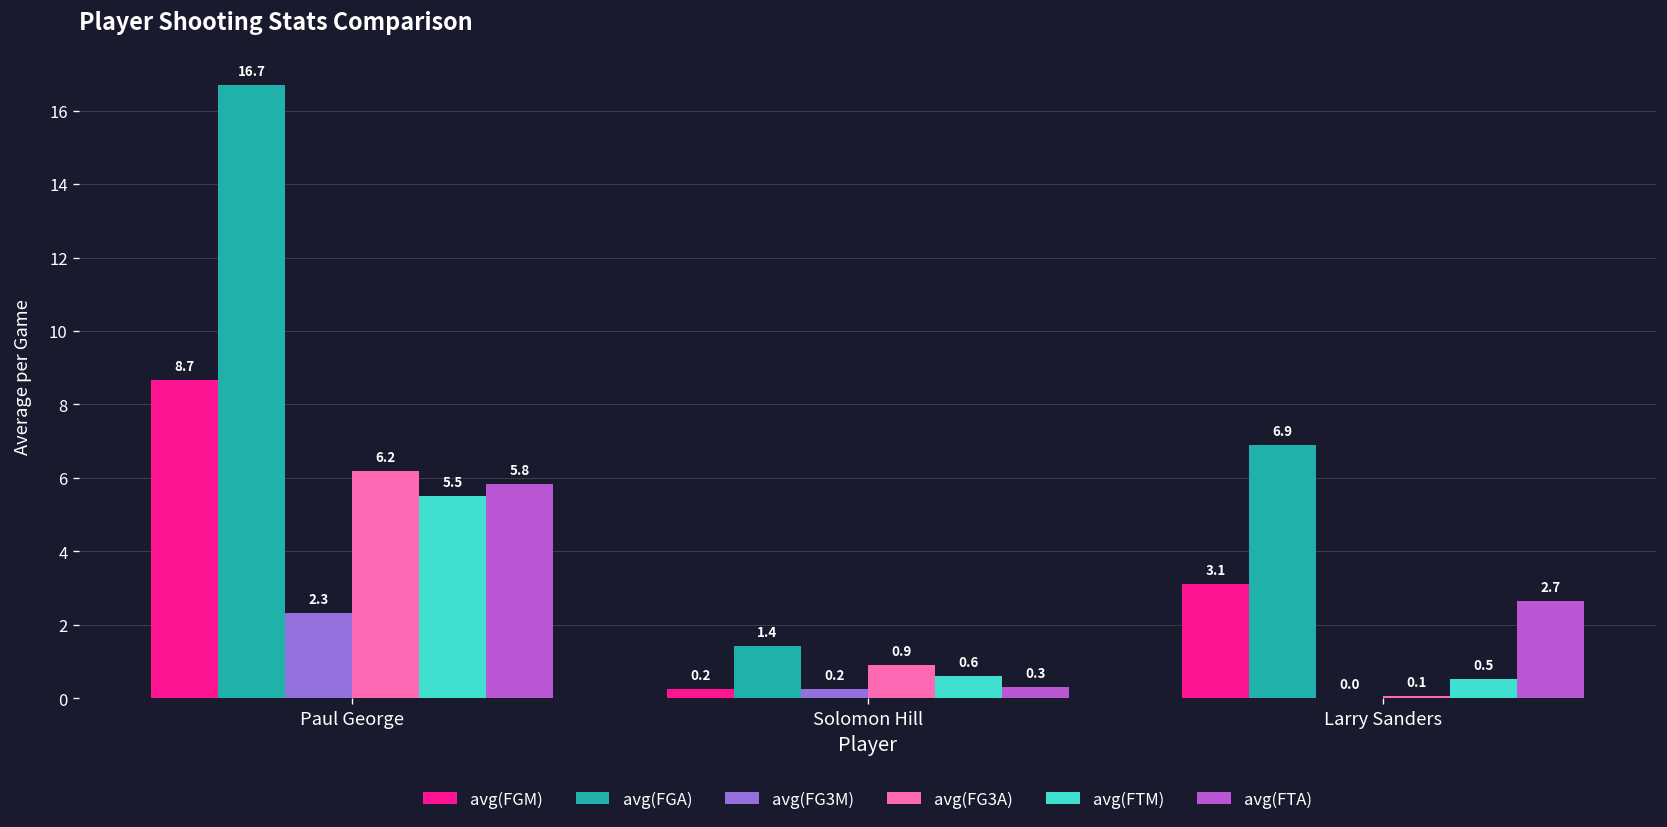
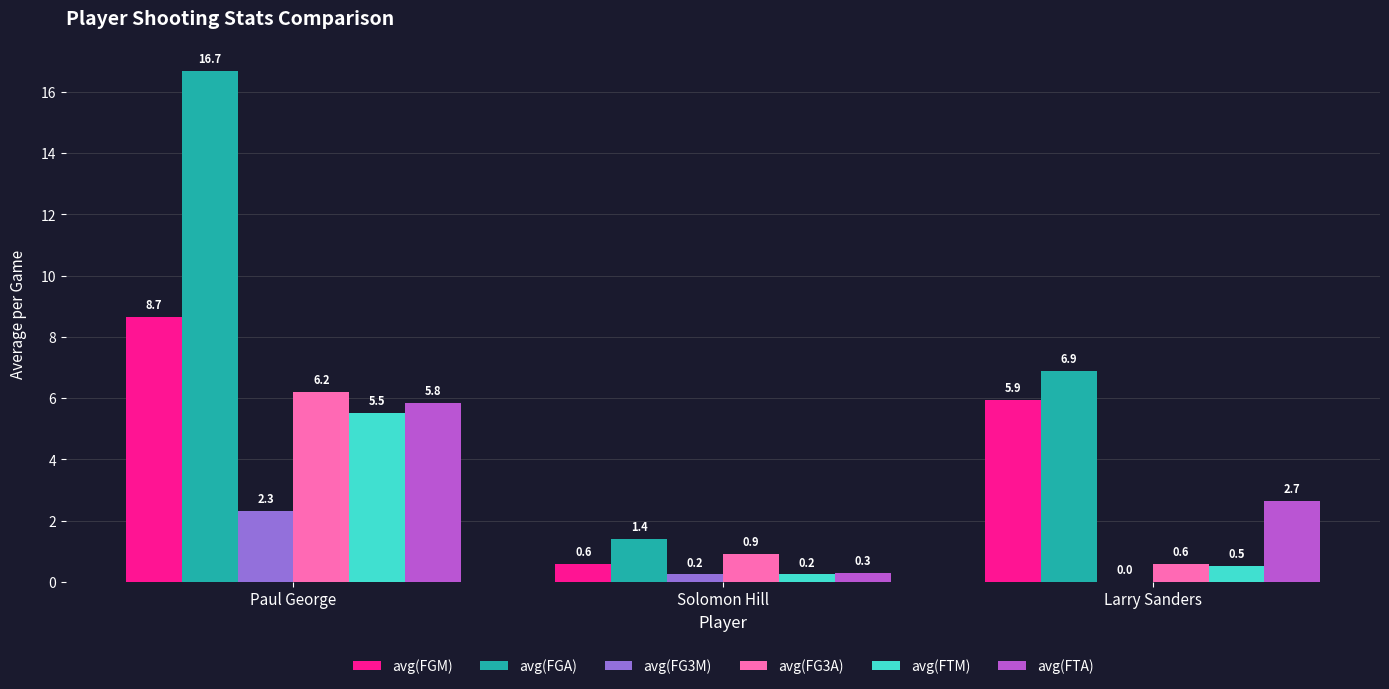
  {
    "avg(FGM)": {
      "Paul George": 8.7,
-     "Solomon Hill": 0.2,
-     "Larry Sanders": 3.1
+     "Solomon Hill": 0.6,
+     "Larry Sanders": 5.9
    },
    "avg(FGA)": {
      "Paul George": 16.7,
      "Solomon Hill": 1.4,
      "Larry Sanders": 6.9
    },
    "avg(FG3A)": {
      "Paul George": 6.2,
      "Solomon Hill": 0.9,
-     "Larry Sanders": 0.1
+     "Larry Sanders": 0.6
    },
    "avg(FTM)": {
      "Paul George": 5.5,
-     "Solomon Hill": 0.6,
+     "Solomon Hill": 0.2,
      "Larry Sanders": 0.5
    }
  }
